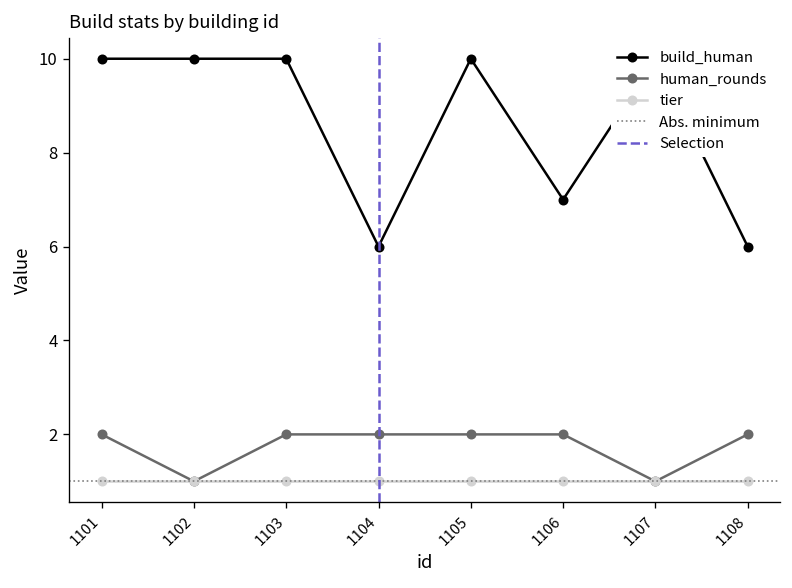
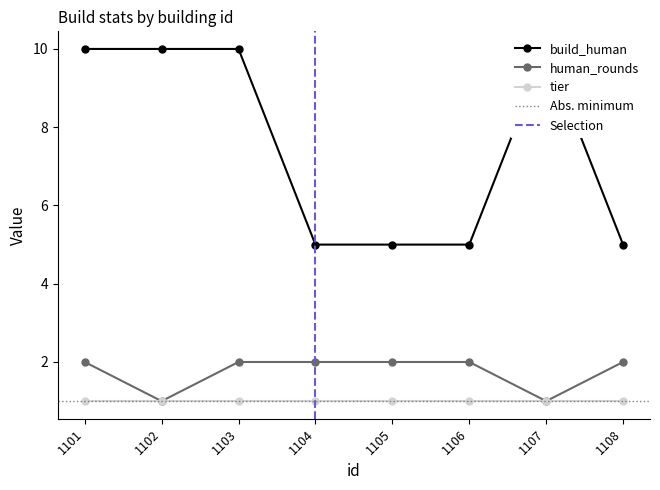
  {
    "build_human": {
      "1101": 10,
      "1102": 10,
      "1103": 10,
-     "1104": 6,
-     "1105": 10,
-     "1106": 7,
-     "1108": 6
+     "1104": 5,
+     "1105": 5,
+     "1106": 5,
+     "1108": 5
    },
    "human_rounds": {
      "1101": 2,
      "1103": 2,
      "1104": 2,
      "1105": 2,
      "1106": 2,
      "1108": 2
    },
    "tier": {
      "1101": 1,
      "1103": 1,
      "1104": 1,
      "1105": 1,
      "1106": 1,
      "1108": 1
    }
  }
